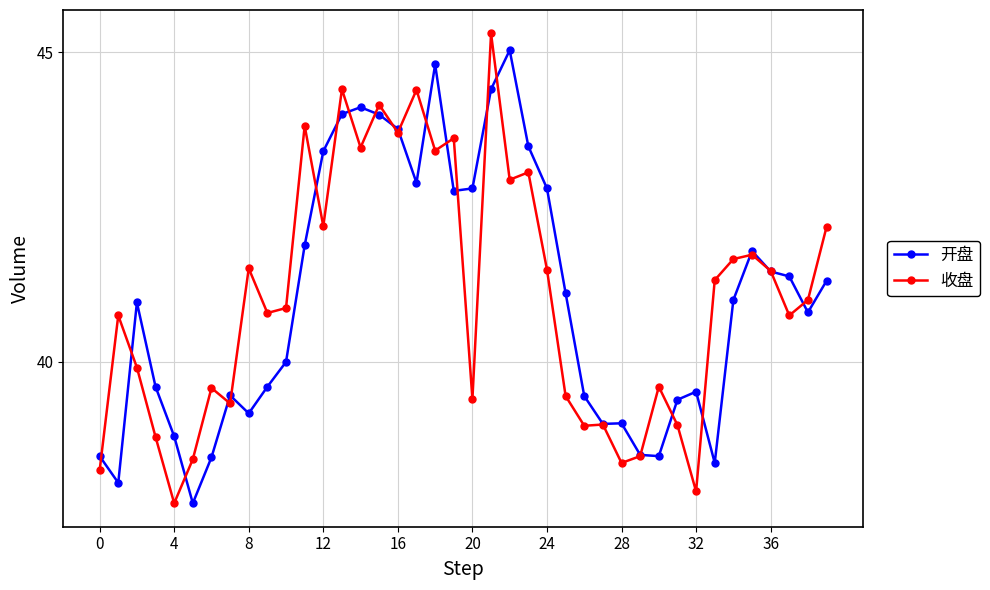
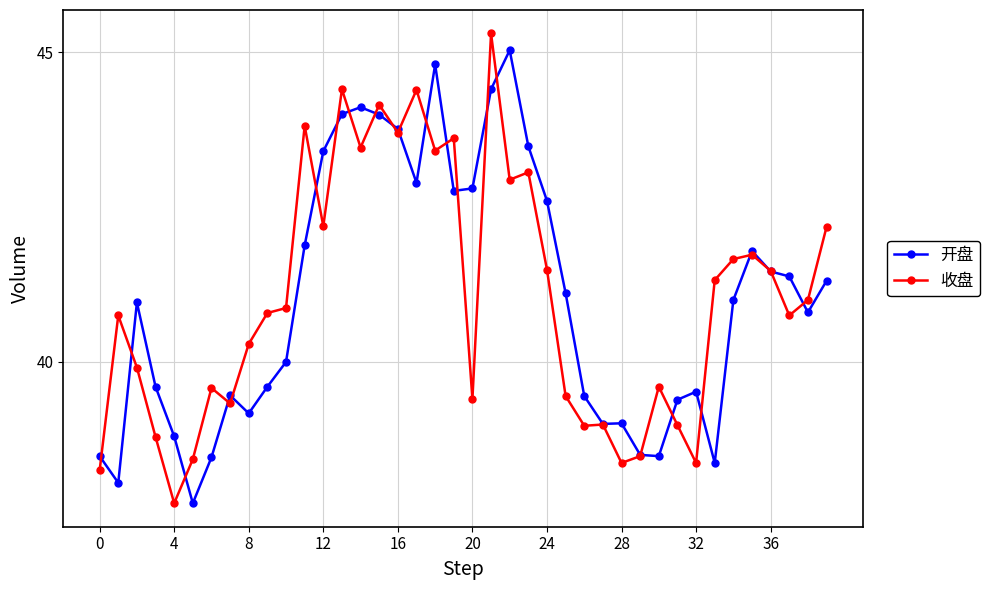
  {
    "开盘": {
      "0": 38.5,
      "4": 38.8,
      "8": 39.2,
      "12": 43.4,
      "16": 43.8,
      "20": 42.8,
-     "24": 42.8,
+     "24": 42.6,
      "28": 39.0,
      "32": 39.5
    },
    "收盘": {
      "0": 38.3,
      "4": 37.7,
-     "8": 41.5,
+     "8": 40.3,
      "12": 42.2,
      "16": 43.7,
      "20": 39.4,
      "24": 41.5,
      "28": 38.4,
-     "32": 37.9
+     "32": 38.4
    }
  }
